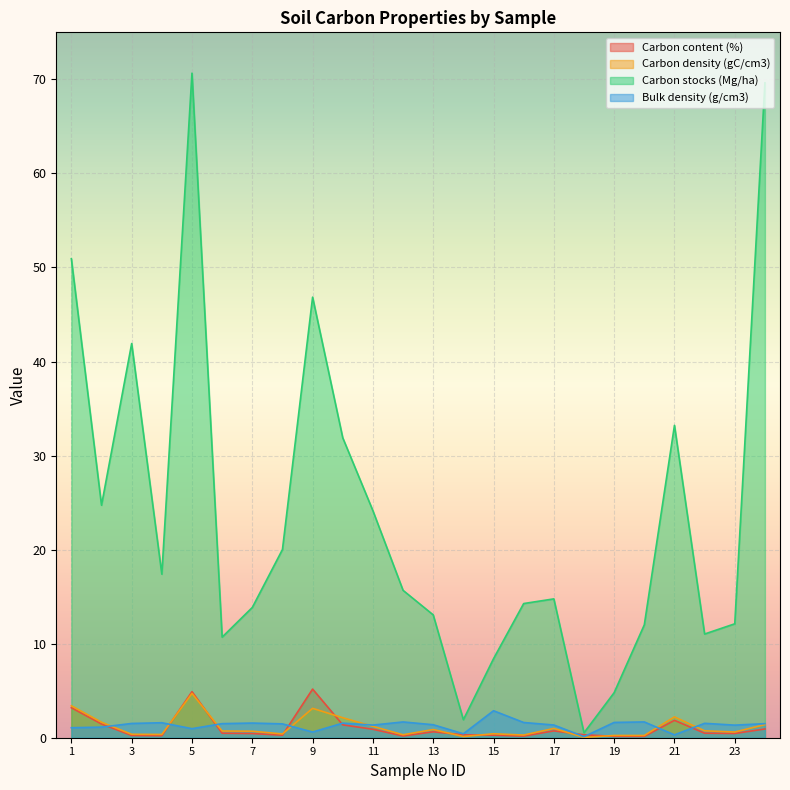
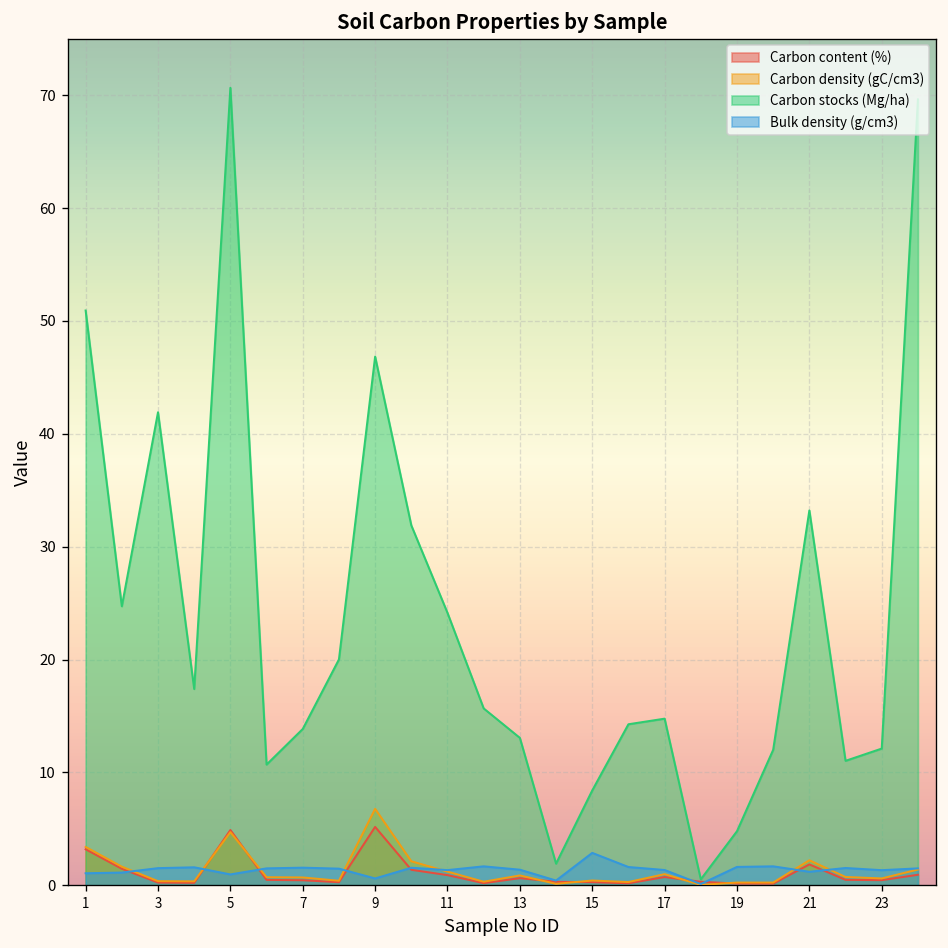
  {
    "Carbon content (%)": {
      "9": 5,
      "11": 1,
      "21": 2
    },
    "Carbon density (gC/cm3)": {
-     "9": 3,
+     "9": 7,
      "21": 2
    },
    "Carbon stocks (Mg/ha)": {
      "1": 51,
      "3": 42,
      "5": 71,
      "7": 14,
      "9": 47,
      "11": 24,
      "13": 13,
      "15": 8,
      "17": 15,
      "19": 5,
      "21": 33,
      "23": 12
    },
    "Bulk density (g/cm3)": {
      "1": 1,
      "3": 2,
      "5": 1,
      "7": 2,
      "9": 1,
      "13": 1,
      "15": 3,
      "17": 1,
      "19": 2,
-     "21": 0,
+     "21": 1,
      "23": 1
    }
  }
